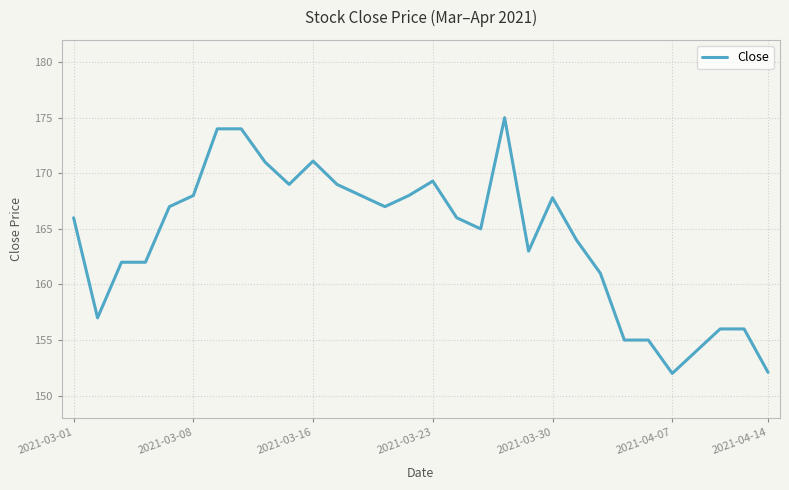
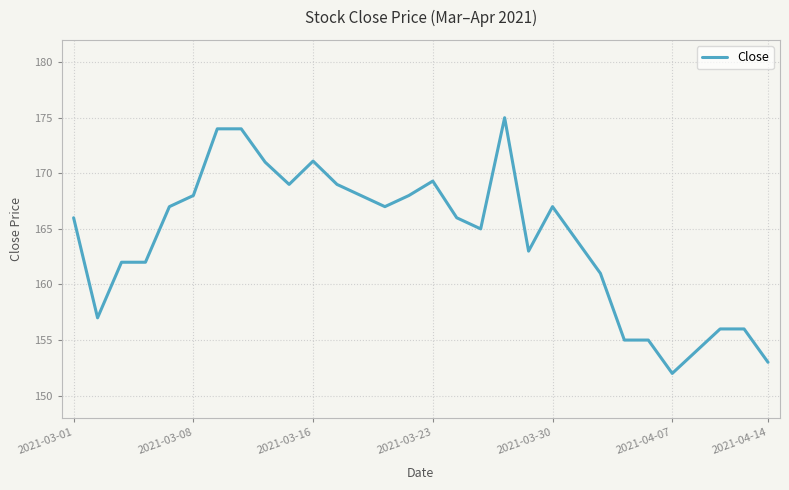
  {
    "2021-03-01": 166.0,
    "2021-03-08": 168.0,
    "2021-03-16": 171.1,
    "2021-03-23": 169.3,
-   "2021-03-30": 167.8,
+   "2021-03-30": 167.0,
    "2021-04-07": 152.0,
-   "2021-04-14": 152.1
+   "2021-04-14": 153.0
  }
